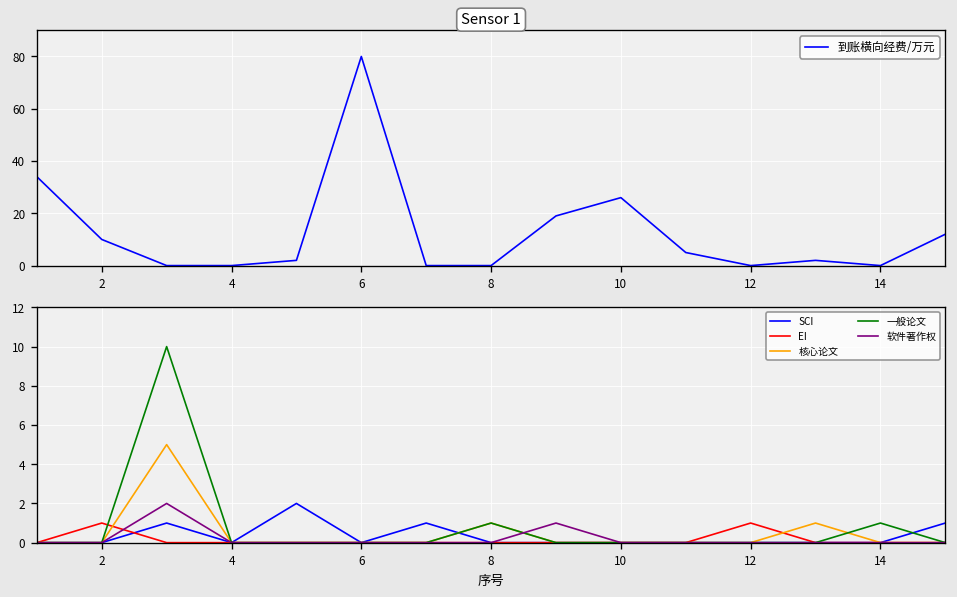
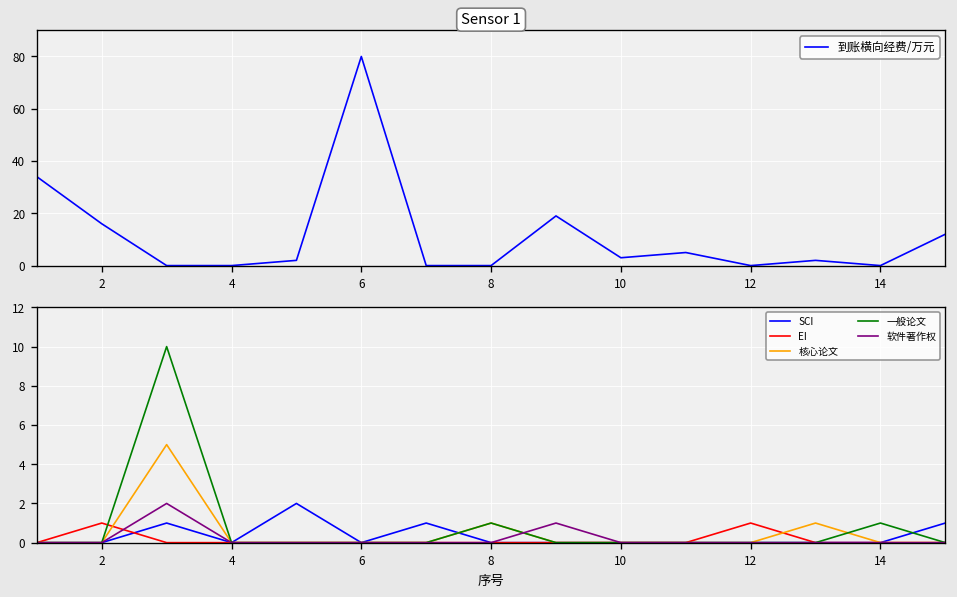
  {
    "Sensor 1": {
-     "2": 10,
+     "2": 16,
      "4": 0,
      "6": 80,
      "8": 0,
-     "10": 26,
+     "10": 3,
      "12": 0,
      "14": 0
    }
  }
